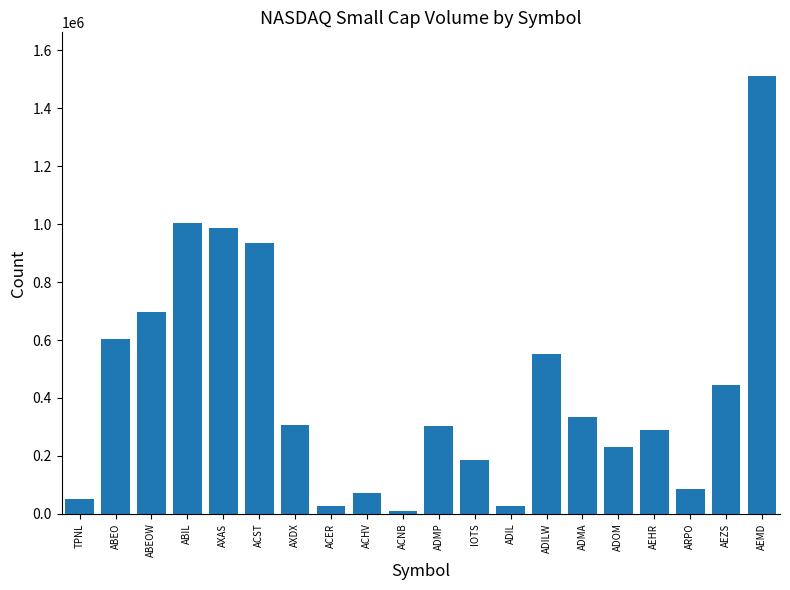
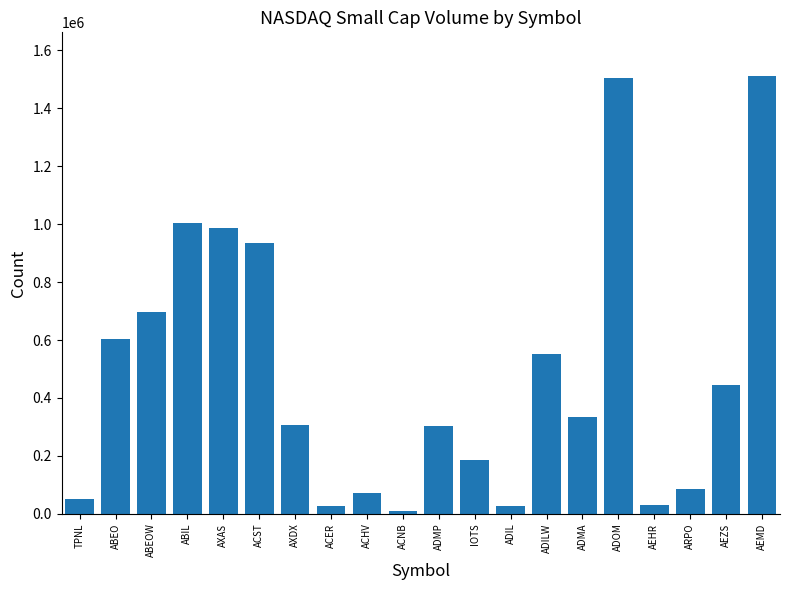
  {
    "TPNL": 50000,
    "ABEO": 600000,
    "ABEOW": 700000,
    "ABIL": 1000000,
    "AXAS": 990000,
    "ACST": 930000,
    "AXDX": 310000,
    "ACER": 30000,
    "ACHV": 70000,
    "ACNB": 10000,
    "ADMP": 300000,
    "IOTS": 190000,
    "ADIL": 30000,
    "ADILW": 550000,
    "ADMA": 330000,
-   "ADOM": 230000,
-   "AEHR": 290000,
+   "ADOM": 1510000,
+   "AEHR": 30000,
    "ARPO": 90000,
    "AEZS": 440000,
    "AEMD": 1510000
  }
